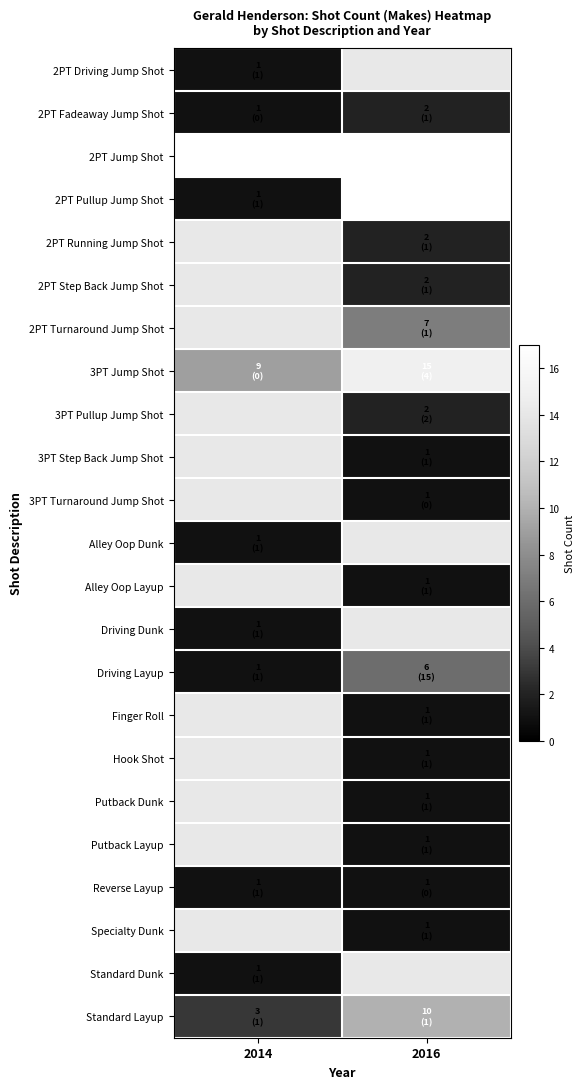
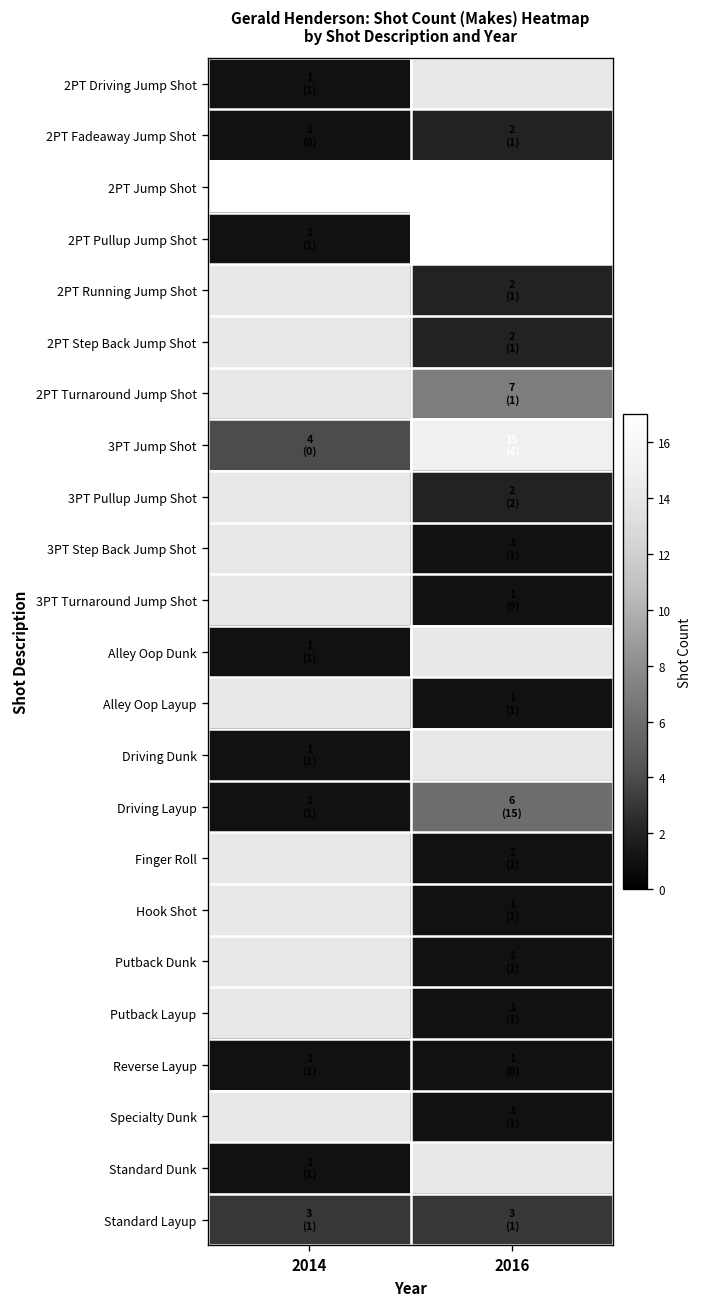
  {
    "3PT Jump Shot": {
-     "2014": 9
+     "2014": 4
    },
    "Standard Layup": {
-     "2016": 10
+     "2016": 3
    }
  }
